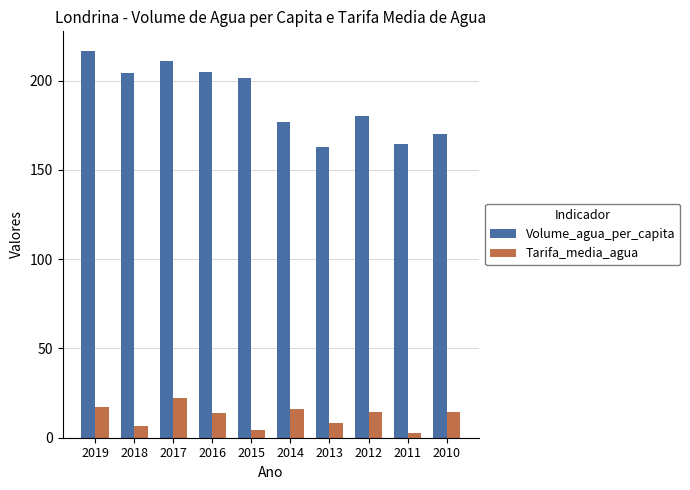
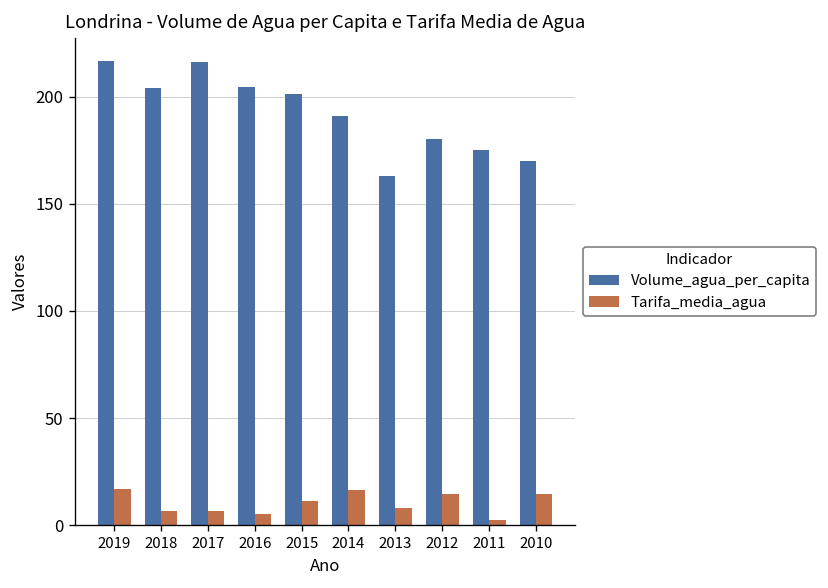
  {
    "Volume_agua_per_capita": {
      "2019": 217,
      "2018": 204,
-     "2017": 211,
+     "2017": 216,
      "2016": 205,
      "2015": 201,
-     "2014": 177,
+     "2014": 191,
      "2013": 163,
      "2012": 180,
-     "2011": 165,
+     "2011": 175,
      "2010": 170
    },
    "Tarifa_media_agua": {
      "2019": 17,
      "2018": 7,
-     "2017": 22,
-     "2016": 14,
-     "2015": 4,
+     "2017": 7,
+     "2016": 5,
+     "2015": 11,
      "2014": 16,
      "2013": 8,
      "2012": 15,
      "2011": 2,
      "2010": 14
    }
  }
